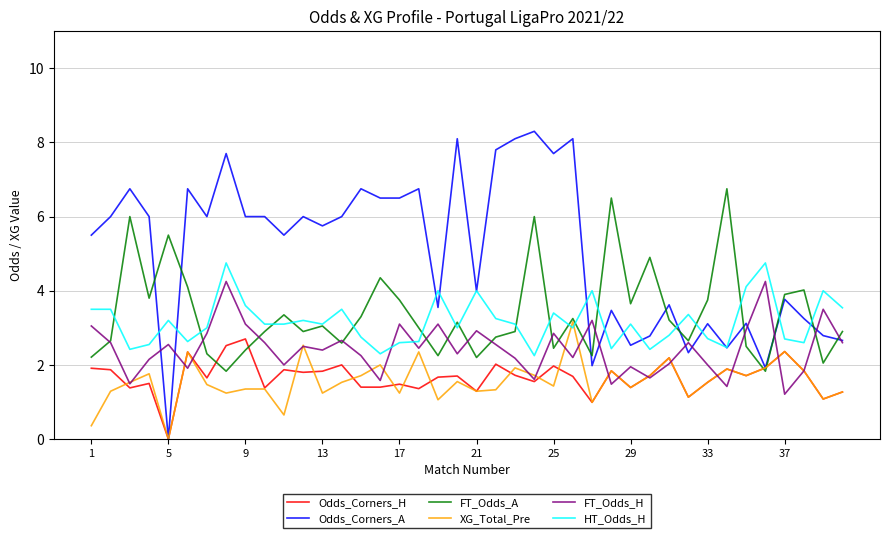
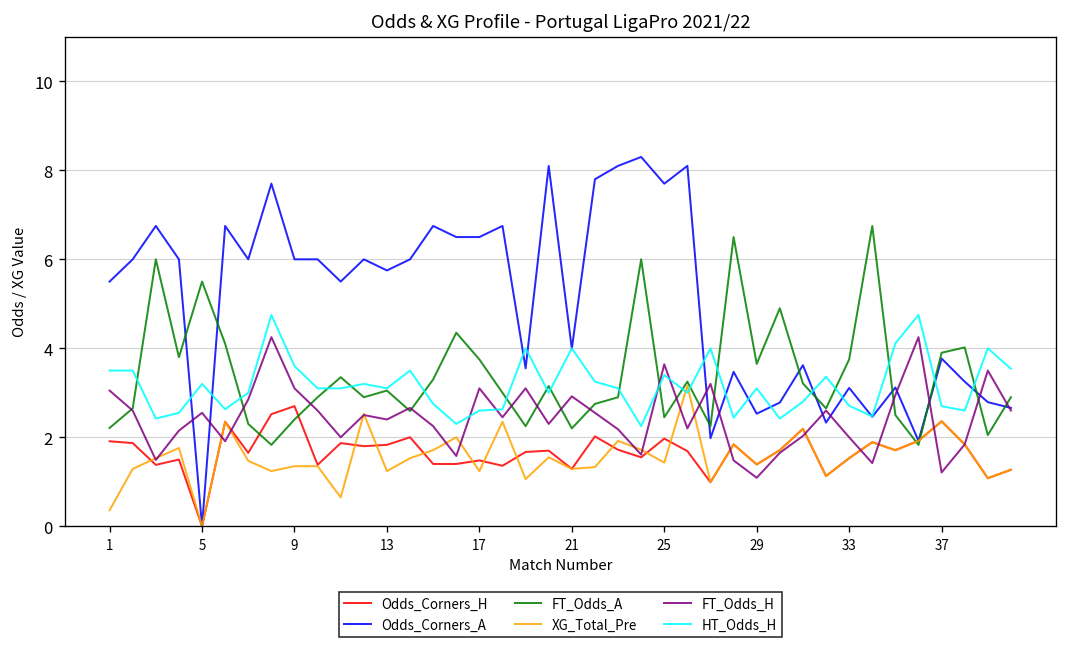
  {
    "Odds_Corners_H": {
      "1": 1.9,
      "9": 2.7,
      "13": 1.8,
      "17": 1.5,
      "25": 2.0
    },
    "Odds_Corners_A": {
      "1": 5.5,
      "9": 6.0,
      "13": 5.8,
      "17": 6.5,
      "25": 7.7,
      "29": 2.5,
      "33": 3.1,
      "37": 3.8
    },
    "FT_Odds_A": {
      "1": 2.2,
      "5": 5.5,
      "9": 2.4,
      "17": 3.8,
      "21": 2.2,
      "25": 2.5,
      "29": 3.7,
      "33": 3.8,
      "37": 3.9
    },
    "XG_Total_Pre": {
      "1": 0.4,
      "9": 1.4,
      "13": 1.2,
      "17": 1.2,
      "25": 1.4
    },
    "FT_Odds_H": {
      "1": 3.1,
      "5": 2.6,
      "9": 3.1,
      "13": 2.4,
      "17": 3.1,
      "21": 2.9,
-     "25": 2.9,
-     "29": 2.0,
+     "25": 3.6,
+     "29": 1.1,
      "33": 2.0,
      "37": 1.2
    },
    "HT_Odds_H": {
      "1": 3.5,
      "5": 3.2,
      "9": 3.6,
      "17": 2.6,
      "25": 3.4,
      "29": 3.1,
      "33": 2.7,
      "37": 2.7
    }
  }
